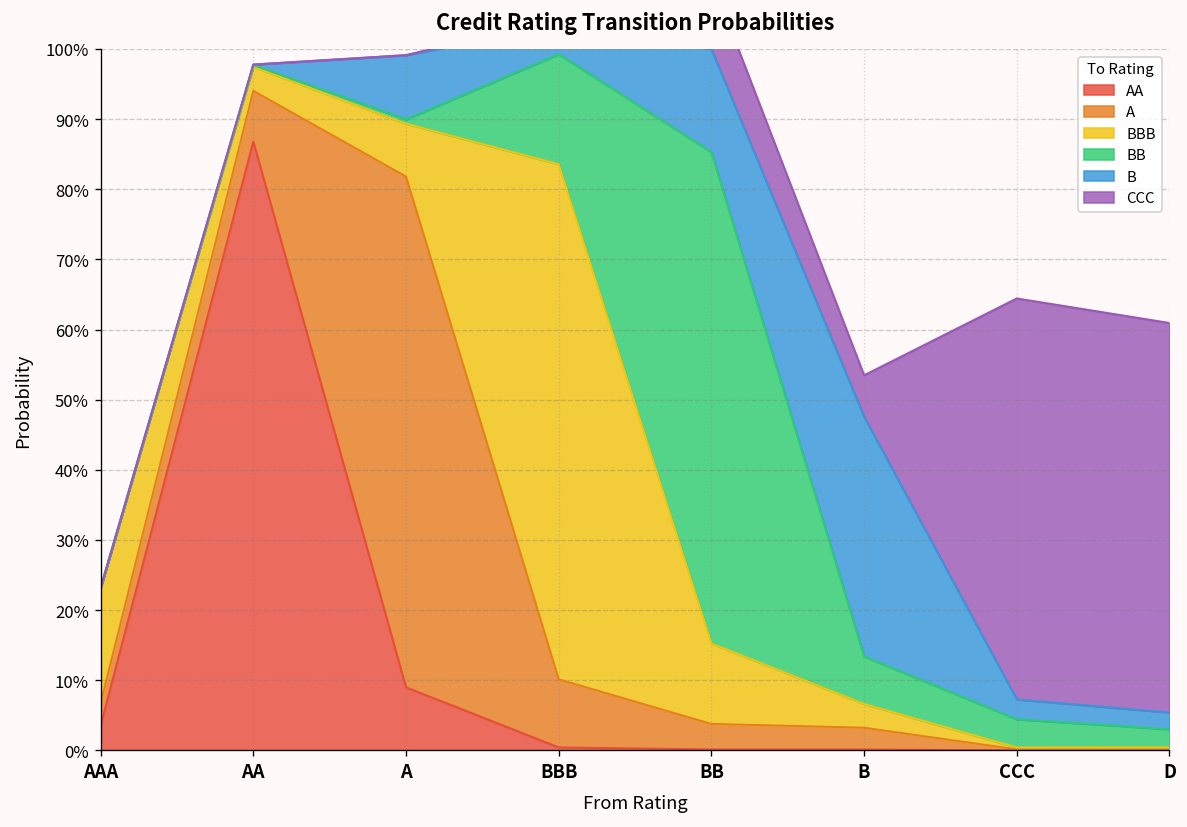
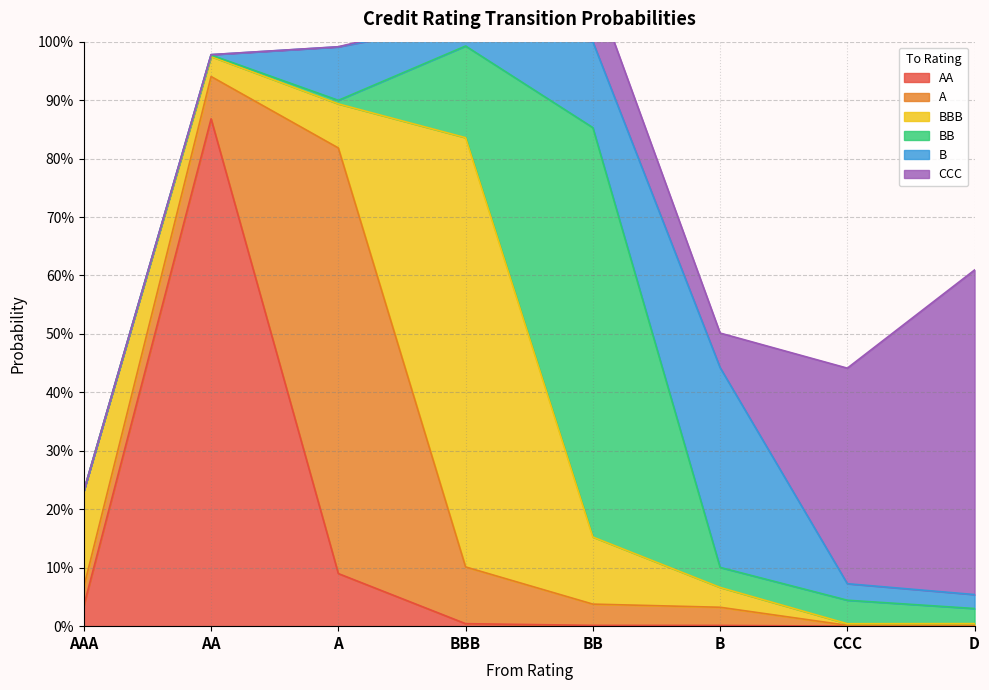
  {
    "BBB": {
      "A": "8%",
      "BBB": "73%",
      "BB": "11%",
      "B": "3%"
    },
    "BB": {
      "A": "1%",
      "BBB": "16%",
      "BB": "70%",
-     "B": "7%",
+     "B": "3%",
      "CCC": "4%",
      "D": "3%"
    },
    "B": {
      "BB": "15%",
      "B": "34%",
      "CCC": "3%",
      "D": "2%"
    },
    "CCC": {
      "B": "6%",
-     "CCC": "57%",
+     "CCC": "37%",
      "D": "56%"
    }
  }
